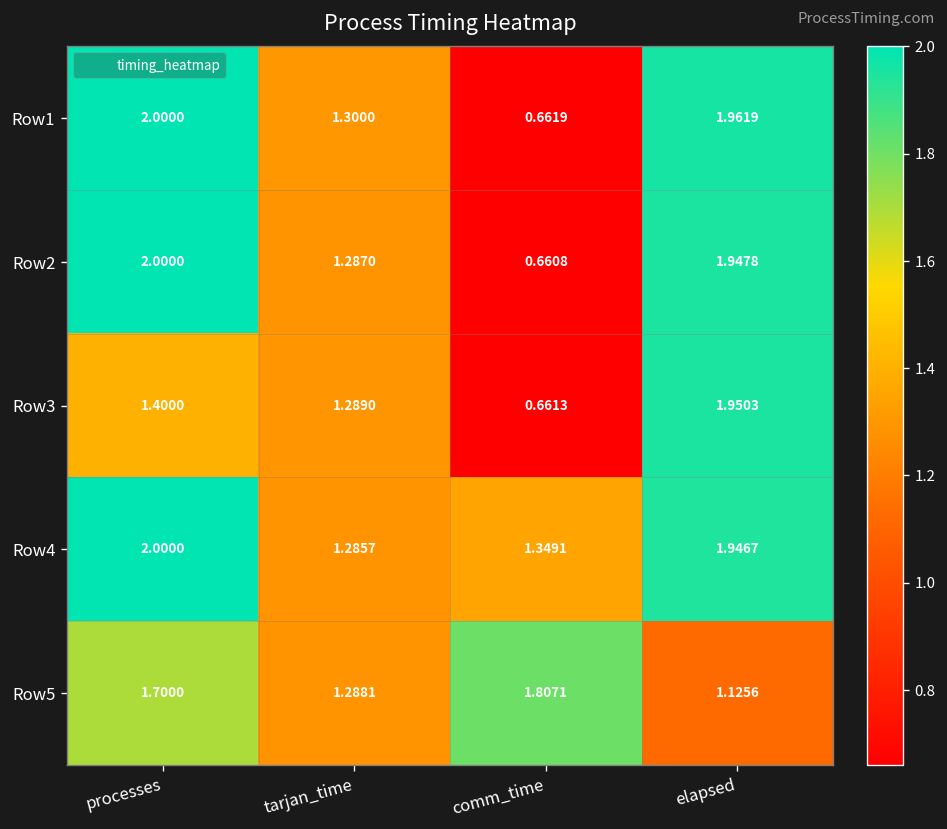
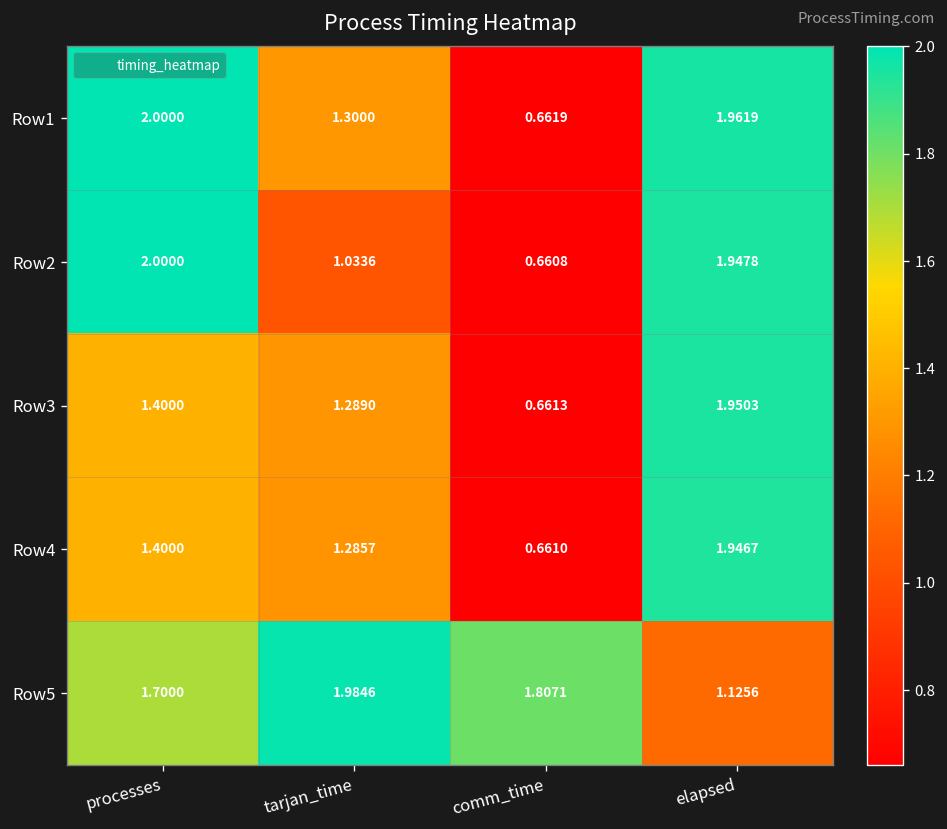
  {
    "Row1": {
      "processes": 2.0000,
      "tarjan_time": 1.3000,
      "comm_time": 0.6619,
      "elapsed": 1.9619
    },
    "Row2": {
      "processes": 2.0000,
-     "tarjan_time": 1.2870,
+     "tarjan_time": 1.0336,
      "comm_time": 0.6608,
      "elapsed": 1.9478
    },
    "Row3": {
      "processes": 1.4000,
      "tarjan_time": 1.2890,
      "comm_time": 0.6613,
      "elapsed": 1.9503
    },
    "Row4": {
-     "processes": 2.0000,
+     "processes": 1.4000,
      "tarjan_time": 1.2857,
-     "comm_time": 1.3491,
+     "comm_time": 0.6610,
      "elapsed": 1.9467
    },
    "Row5": {
      "processes": 1.7000,
-     "tarjan_time": 1.2881,
+     "tarjan_time": 1.9846,
      "comm_time": 1.8071,
      "elapsed": 1.1256
    }
  }
